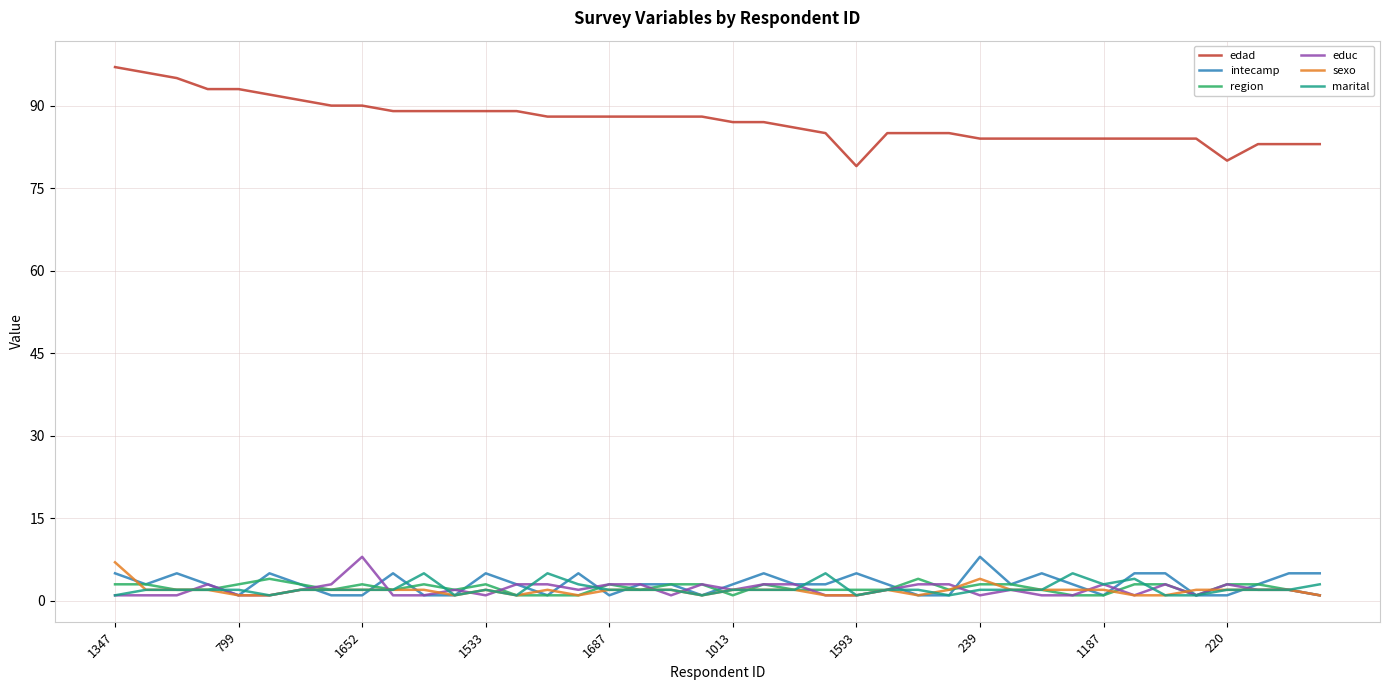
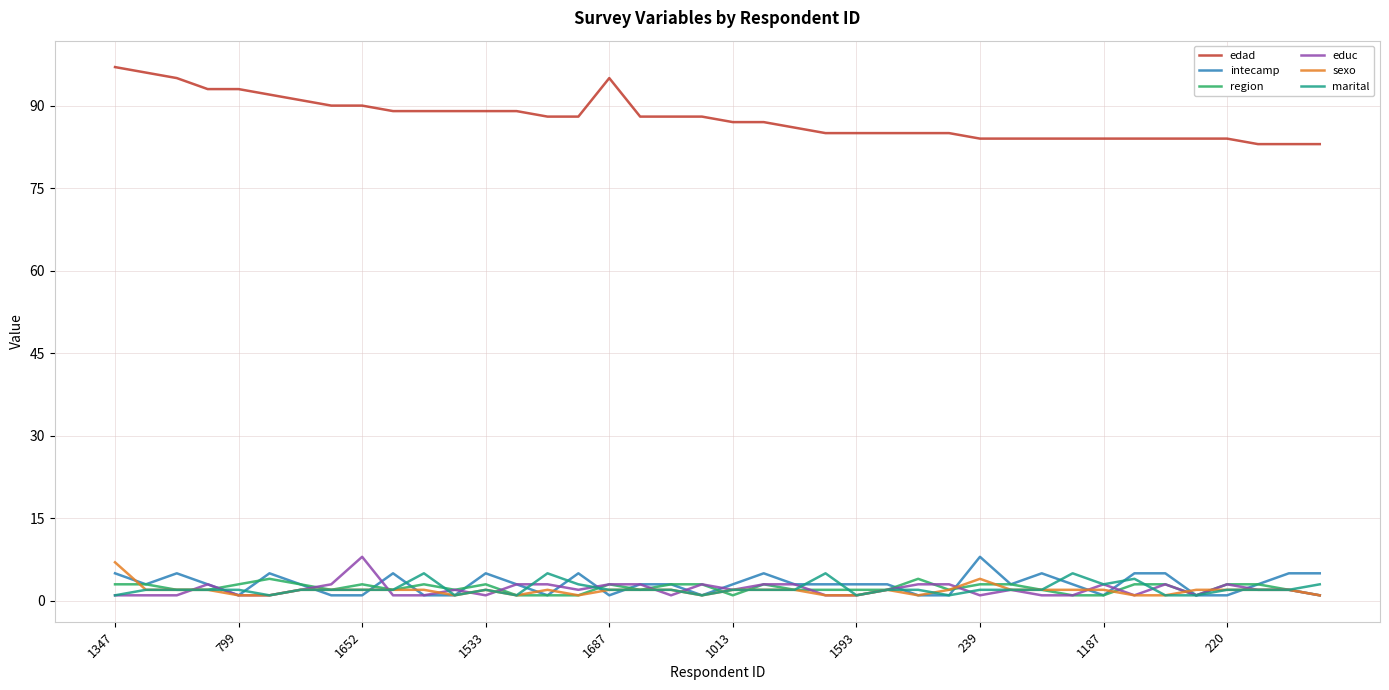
  {
    "edad": {
      "1347": 97,
      "799": 93,
      "1652": 90,
      "1533": 89,
-     "1687": 88,
+     "1687": 95,
      "1013": 87,
-     "1593": 79,
+     "1593": 85,
      "239": 84,
      "1187": 84,
-     "220": 80
+     "220": 84
    },
    "intecamp": {
      "1347": 5,
      "1652": 1,
      "1533": 5,
      "1687": 1,
      "1013": 3,
-     "1593": 5,
+     "1593": 3,
      "239": 8,
      "220": 1
    },
    "educ": {
      "1652": 8,
      "1533": 1,
      "239": 1
    },
    "sexo": {
      "1347": 7,
      "239": 4,
      "1187": 2
    }
  }
